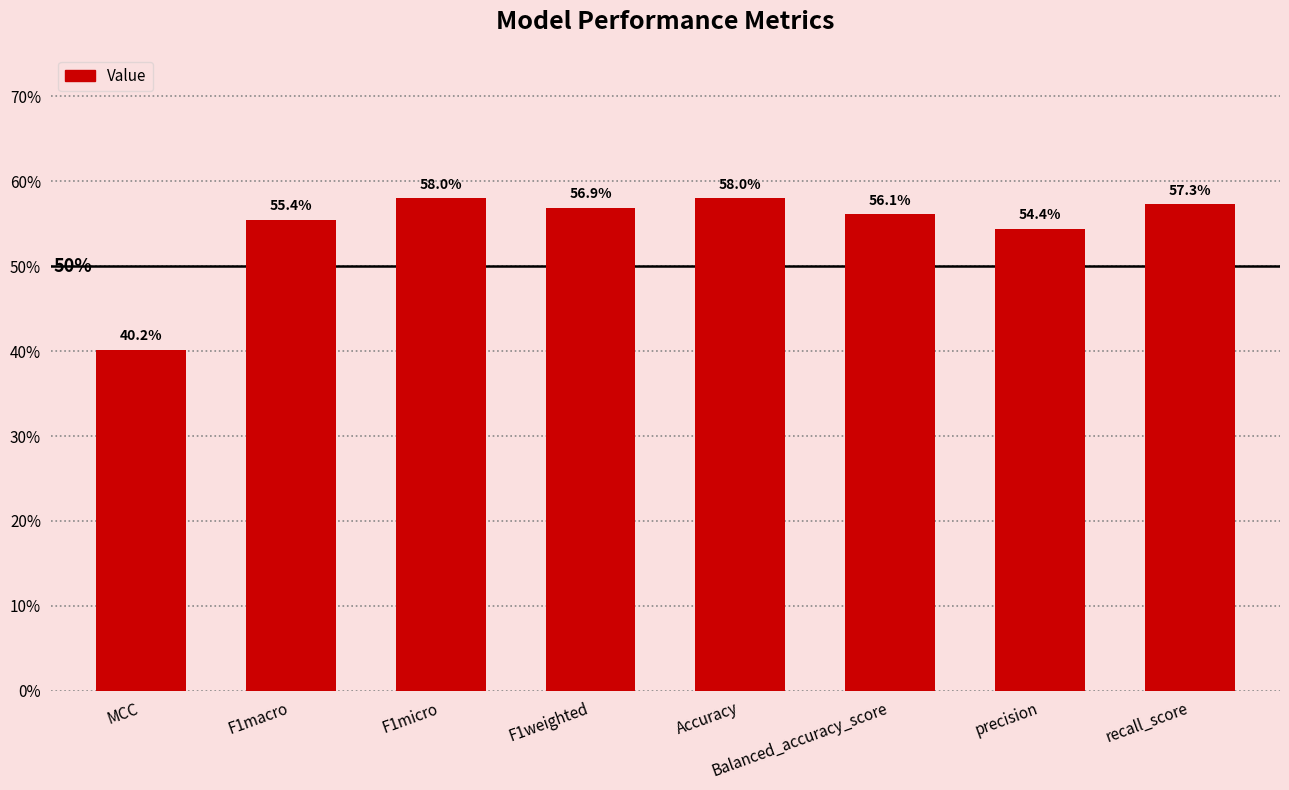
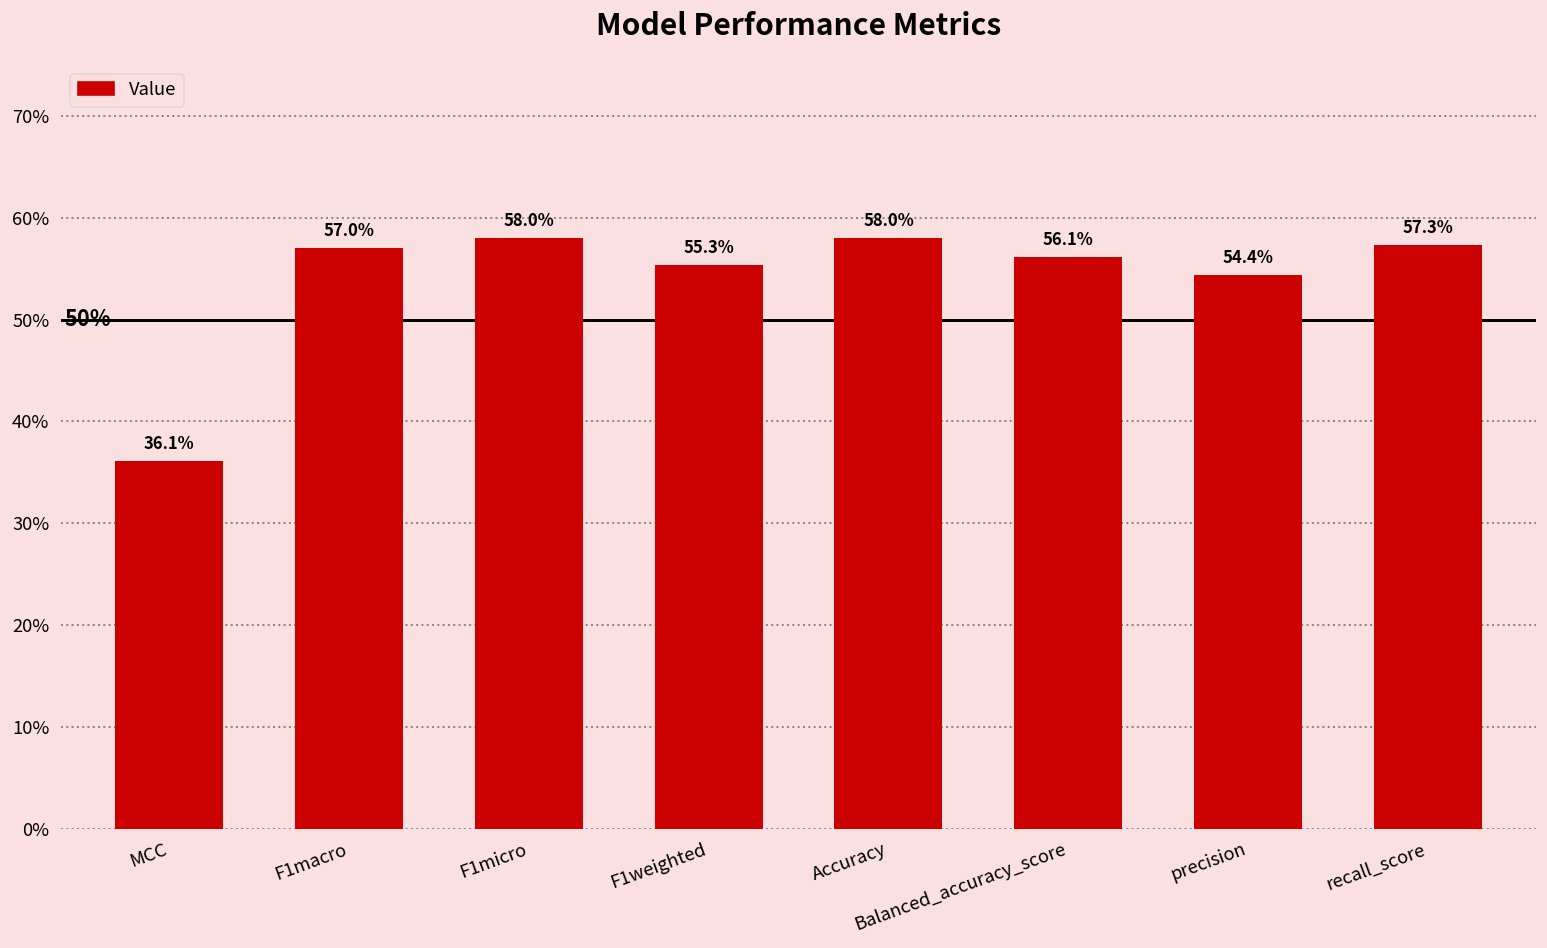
  {
-   "MCC": "40.2%",
-   "F1macro": "55.4%",
+   "MCC": "36.1%",
+   "F1macro": "57.0%",
    "F1micro": "58.0%",
-   "F1weighted": "56.9%",
+   "F1weighted": "55.3%",
    "Accuracy": "58.0%",
    "Balanced_accuracy_score": "56.1%",
    "precision": "54.4%",
    "recall_score": "57.3%"
  }
